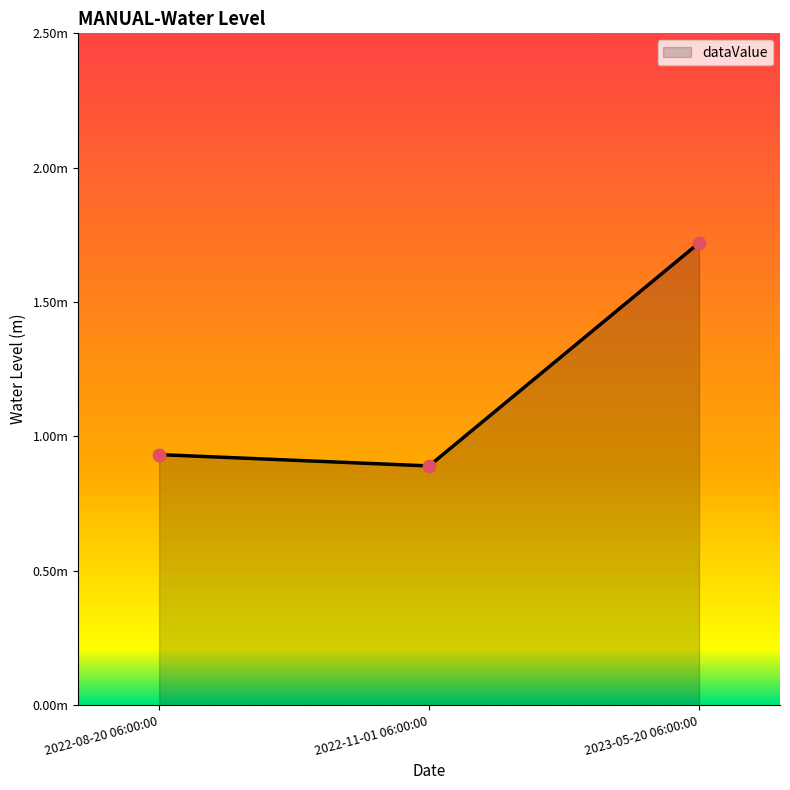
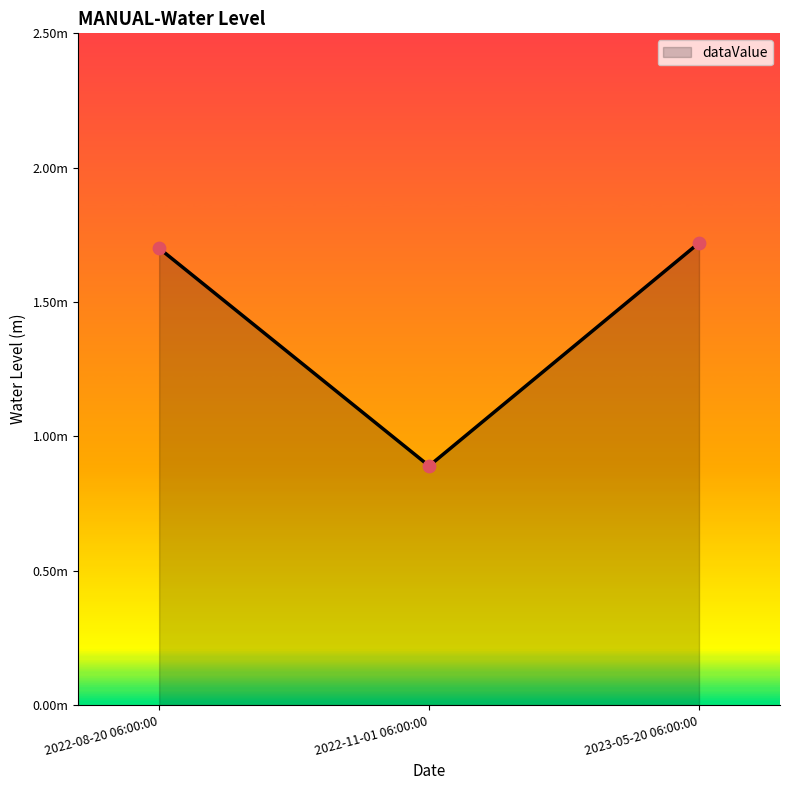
  {
-   "2022-08-20 06:00:00": "0.93m",
+   "2022-08-20 06:00:00": "1.70m",
    "2022-11-01 06:00:00": "0.89m",
    "2023-05-20 06:00:00": "1.72m"
  }
